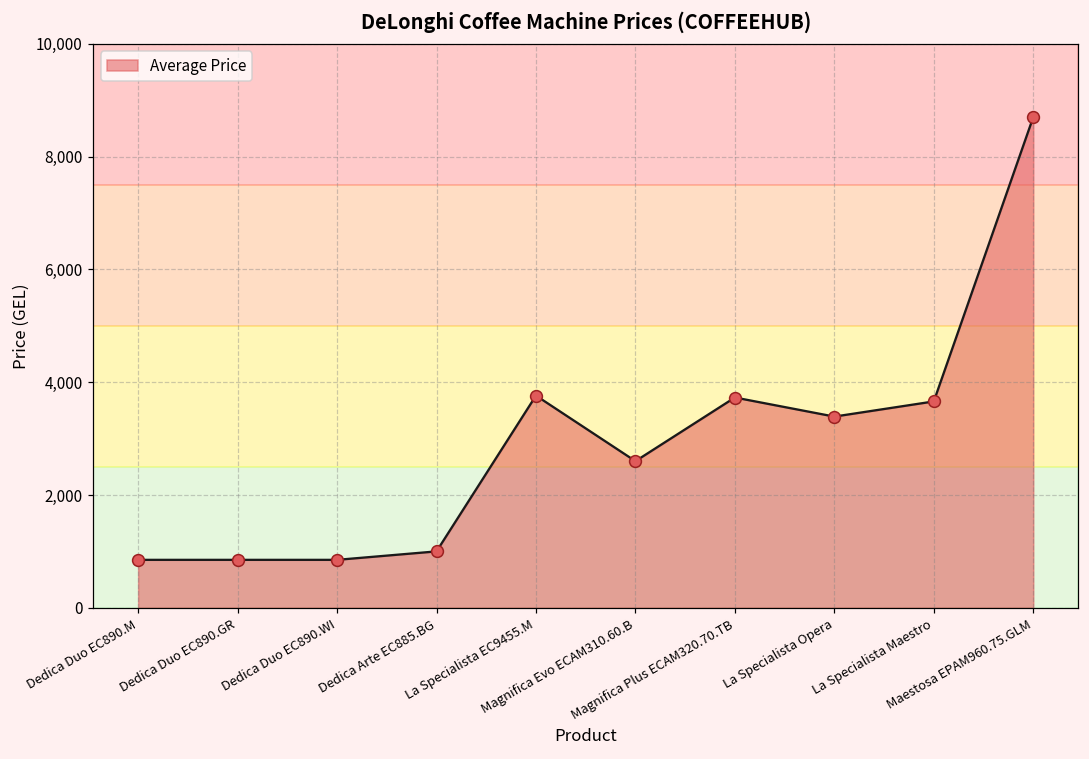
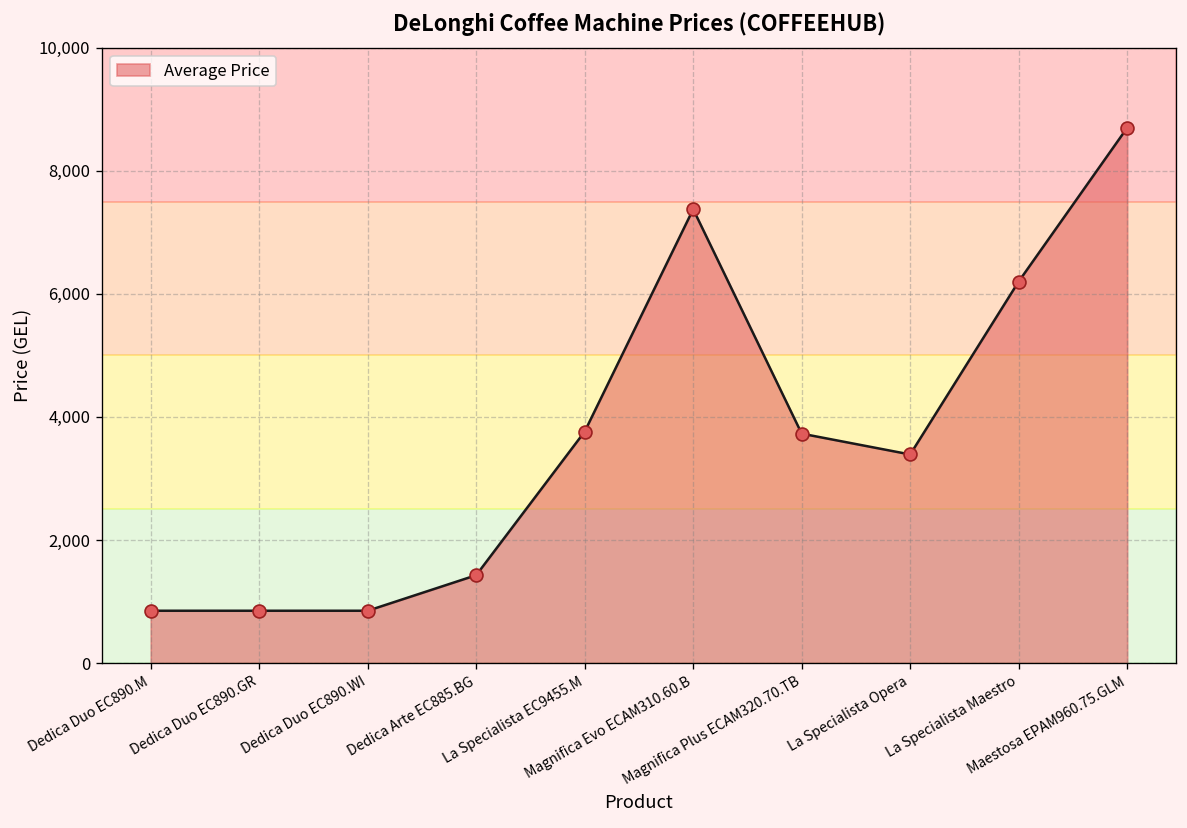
  {
    "Dedica Duo EC890.M": "800",
    "Dedica Duo EC890.GR": "800",
    "Dedica Duo EC890.WI": "800",
-   "Dedica Arte EC885.BG": "1,000",
+   "Dedica Arte EC885.BG": "1,400",
    "La Specialista EC9455.M": "3,800",
-   "Magnifica Evo ECAM310.60.B": "2,600",
+   "Magnifica Evo ECAM310.60.B": "7,400",
    "Magnifica Plus ECAM320.70.TB": "3,700",
    "La Specialista Opera": "3,400",
-   "La Specialista Maestro": "3,700",
+   "La Specialista Maestro": "6,200",
    "Maestosa EPAM960.75.GLM": "8,700"
  }
